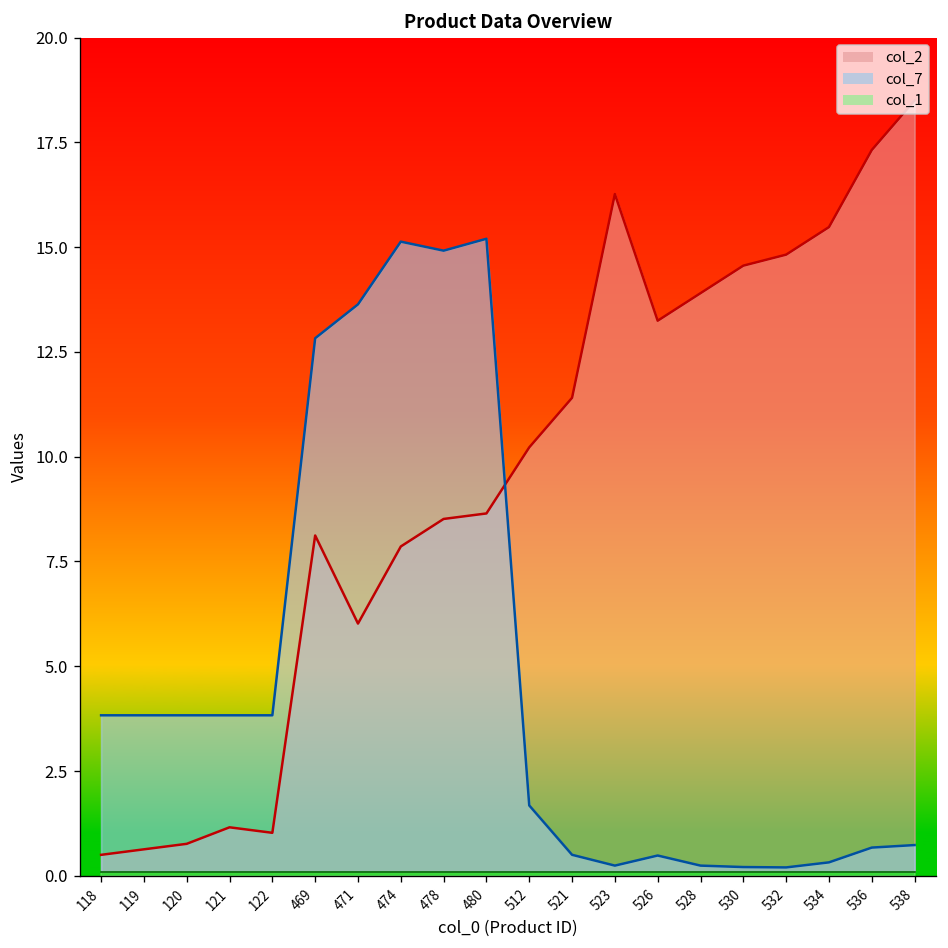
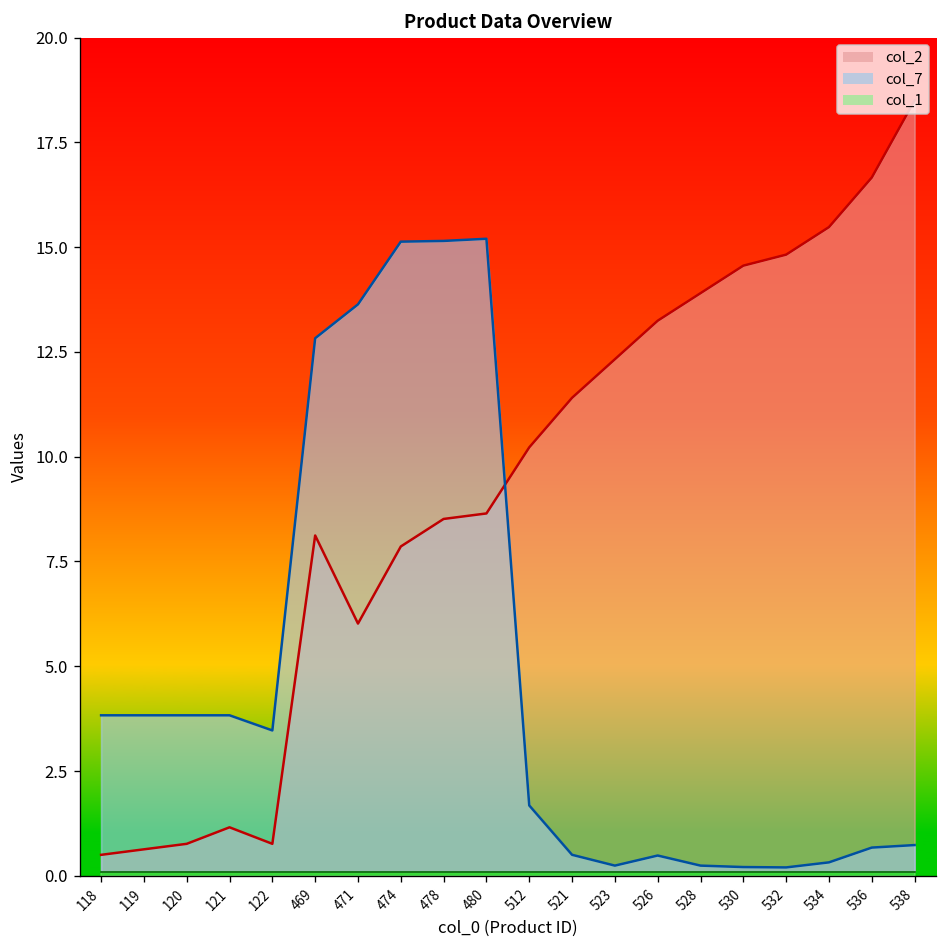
  {
    "col_2": {
      "118": 0.5,
      "119": 0.6,
      "120": 0.8,
      "121": 1.2,
-     "122": 1.0,
+     "122": 0.8,
      "469": 8.1,
      "471": 6.0,
      "474": 7.9,
      "478": 8.5,
      "480": 8.6,
      "512": 10.2,
      "521": 11.4,
-     "523": 16.3,
+     "523": 12.3,
      "526": 13.2,
      "528": 13.9,
      "530": 14.6,
      "532": 14.8,
      "534": 15.5,
-     "536": 17.3
+     "536": 16.7
    },
    "col_7": {
      "118": 3.8,
      "119": 3.8,
      "120": 3.8,
      "121": 3.8,
-     "122": 3.8,
+     "122": 3.5,
      "469": 12.8,
      "471": 13.6,
      "474": 15.1,
-     "478": 14.9,
+     "478": 15.1,
      "480": 15.2,
      "512": 1.7,
      "521": 0.5,
      "523": 0.2,
      "526": 0.5,
      "528": 0.2,
      "530": 0.2,
      "532": 0.2,
      "534": 0.3,
      "536": 0.7,
      "538": 0.7
    },
    "col_1": {
      "118": 0.1,
      "119": 0.1,
      "120": 0.1,
      "121": 0.1,
      "122": 0.1,
      "469": 0.1,
      "471": 0.1,
      "474": 0.1,
      "478": 0.1,
      "480": 0.1,
      "512": 0.1,
      "521": 0.1,
      "523": 0.1,
      "526": 0.1,
      "528": 0.1,
      "530": 0.1,
      "532": 0.1,
      "534": 0.1,
      "536": 0.1,
      "538": 0.1
    }
  }
